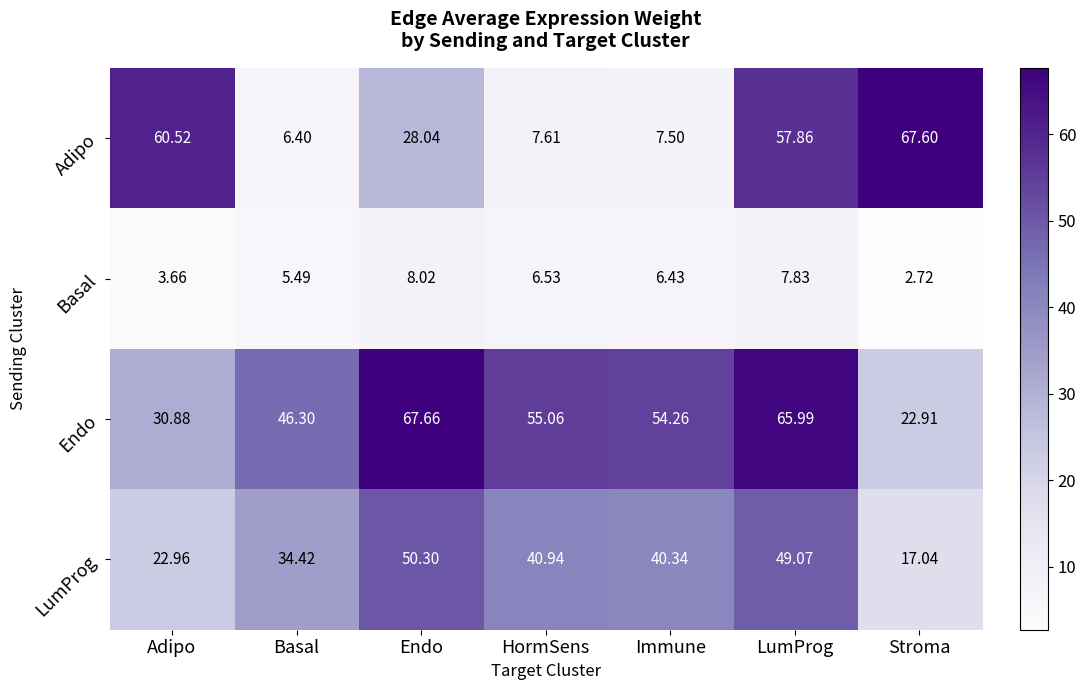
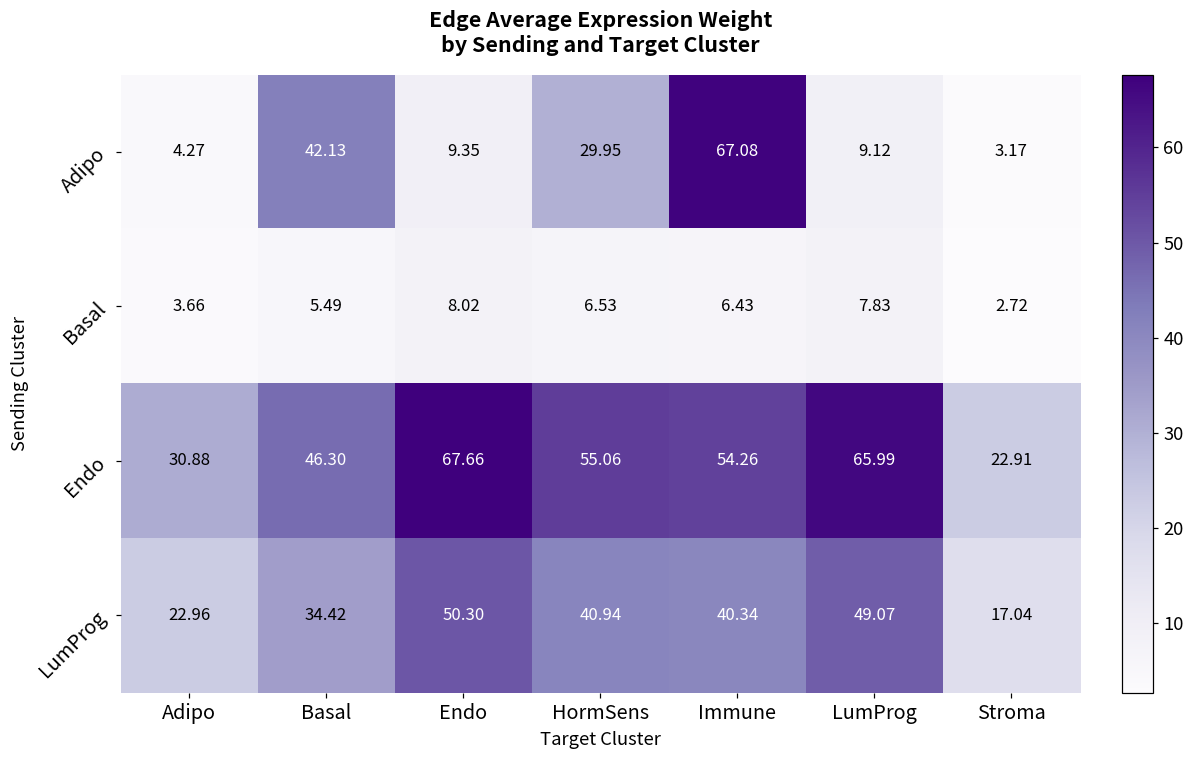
  {
    "Adipo": {
-     "Adipo": 60.52,
-     "Basal": 6.40,
-     "Endo": 28.04,
-     "HormSens": 7.61,
-     "Immune": 7.50,
-     "LumProg": 57.86,
-     "Stroma": 67.60
+     "Adipo": 4.27,
+     "Basal": 42.13,
+     "Endo": 9.35,
+     "HormSens": 29.95,
+     "Immune": 67.08,
+     "LumProg": 9.12,
+     "Stroma": 3.17
    },
    "Basal": {
      "Adipo": 3.66,
      "Basal": 5.49,
      "Endo": 8.02,
      "HormSens": 6.53,
      "Immune": 6.43,
      "LumProg": 7.83,
      "Stroma": 2.72
    },
    "Endo": {
      "Adipo": 30.88,
      "Basal": 46.30,
      "Endo": 67.66,
      "HormSens": 55.06,
      "Immune": 54.26,
      "LumProg": 65.99,
      "Stroma": 22.91
    },
    "LumProg": {
      "Adipo": 22.96,
      "Basal": 34.42,
      "Endo": 50.30,
      "HormSens": 40.94,
      "Immune": 40.34,
      "LumProg": 49.07,
      "Stroma": 17.04
    }
  }
